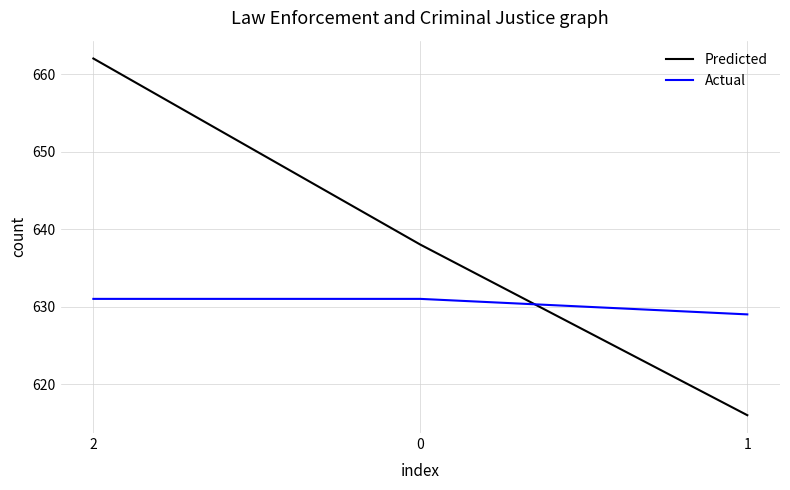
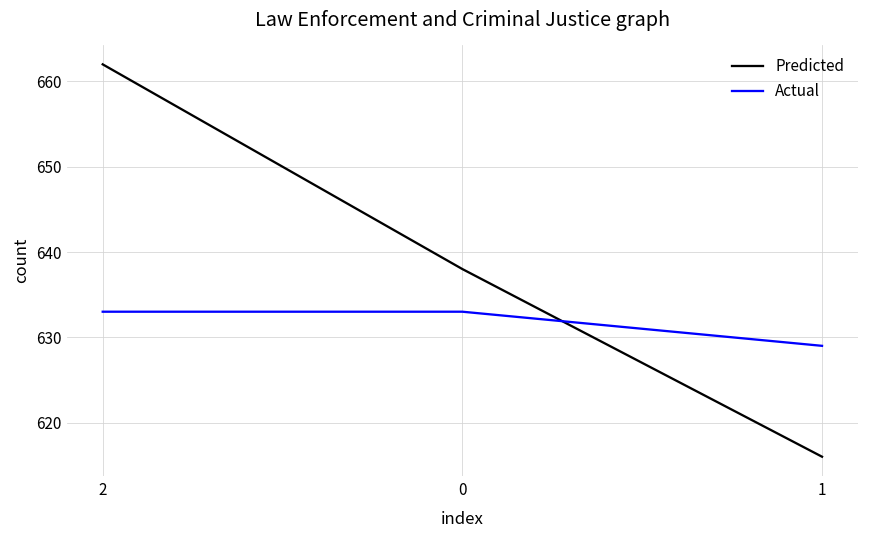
  {
    "Predicted": {
      "2": 662,
      "0": 638,
      "1": 616
    },
    "Actual": {
-     "2": 631,
-     "0": 631,
+     "2": 633,
+     "0": 633,
      "1": 629
    }
  }
